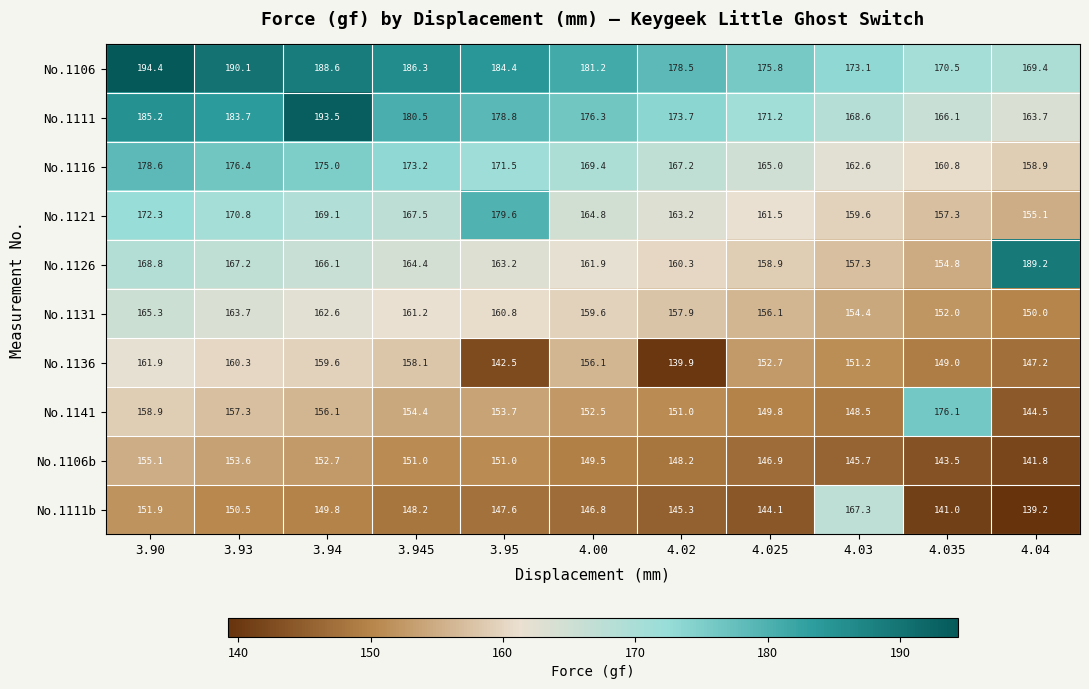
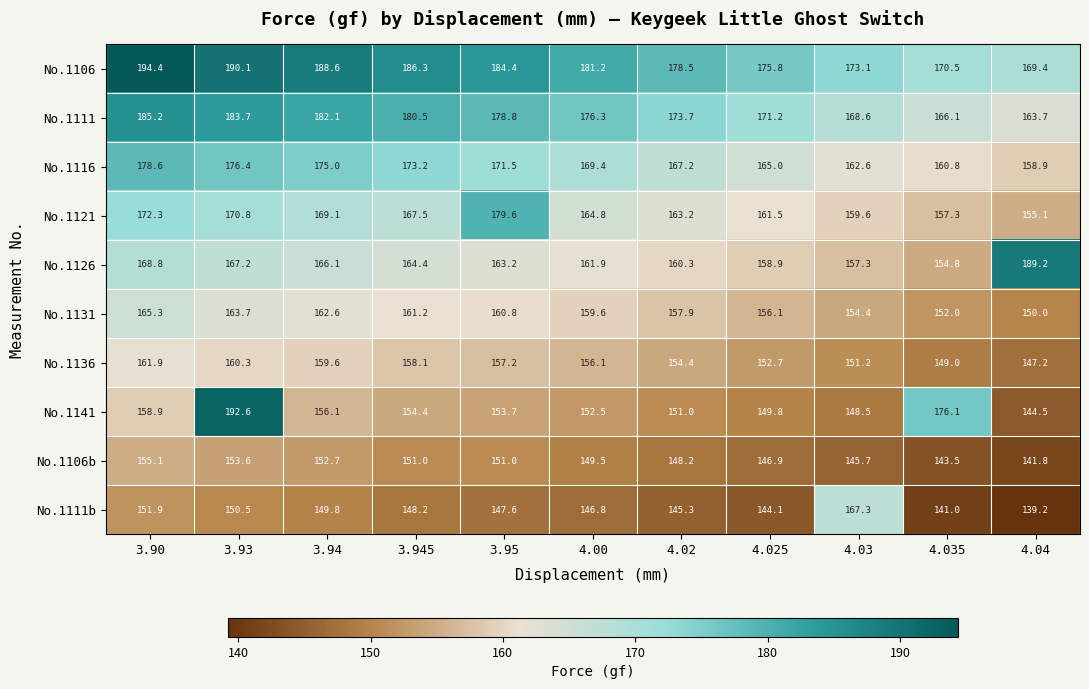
  {
    "No.1106": {
      "3.90": 194.4,
      "3.93": 190.1,
      "3.94": 188.6,
      "3.945": 186.3,
      "3.95": 184.4,
      "4.00": 181.2,
      "4.02": 178.5,
      "4.025": 175.8,
      "4.03": 173.1,
      "4.035": 170.5,
      "4.04": 169.4
    },
    "No.1111": {
      "3.90": 185.2,
      "3.93": 183.7,
-     "3.94": 193.5,
+     "3.94": 182.1,
      "3.945": 180.5,
      "3.95": 178.8,
      "4.00": 176.3,
      "4.02": 173.7,
      "4.025": 171.2,
      "4.03": 168.6,
      "4.035": 166.1,
      "4.04": 163.7
    },
    "No.1116": {
      "3.90": 178.6,
      "3.93": 176.4,
      "3.94": 175.0,
      "3.945": 173.2,
      "3.95": 171.5,
      "4.00": 169.4,
      "4.02": 167.2,
      "4.025": 165.0,
      "4.03": 162.6,
      "4.035": 160.8,
      "4.04": 158.9
    },
    "No.1121": {
      "3.90": 172.3,
      "3.93": 170.8,
      "3.94": 169.1,
      "3.945": 167.5,
      "3.95": 179.6,
      "4.00": 164.8,
      "4.02": 163.2,
      "4.025": 161.5,
      "4.03": 159.6,
      "4.035": 157.3,
      "4.04": 155.1
    },
    "No.1126": {
      "3.90": 168.8,
      "3.93": 167.2,
      "3.94": 166.1,
      "3.945": 164.4,
      "3.95": 163.2,
      "4.00": 161.9,
      "4.02": 160.3,
      "4.025": 158.9,
      "4.03": 157.3,
      "4.035": 154.8,
      "4.04": 189.2
    },
    "No.1131": {
      "3.90": 165.3,
      "3.93": 163.7,
      "3.94": 162.6,
      "3.945": 161.2,
      "3.95": 160.8,
      "4.00": 159.6,
      "4.02": 157.9,
      "4.025": 156.1,
      "4.03": 154.4,
      "4.035": 152.0,
      "4.04": 150.0
    },
    "No.1136": {
      "3.90": 161.9,
      "3.93": 160.3,
      "3.94": 159.6,
      "3.945": 158.1,
-     "3.95": 142.5,
+     "3.95": 157.2,
      "4.00": 156.1,
-     "4.02": 139.9,
+     "4.02": 154.4,
      "4.025": 152.7,
      "4.03": 151.2,
      "4.035": 149.0,
      "4.04": 147.2
    },
    "No.1141": {
      "3.90": 158.9,
-     "3.93": 157.3,
+     "3.93": 192.6,
      "3.94": 156.1,
      "3.945": 154.4,
      "3.95": 153.7,
      "4.00": 152.5,
      "4.02": 151.0,
      "4.025": 149.8,
      "4.03": 148.5,
      "4.035": 176.1,
      "4.04": 144.5
    },
    "No.1106b": {
      "3.90": 155.1,
      "3.93": 153.6,
      "3.94": 152.7,
      "3.945": 151.0,
      "3.95": 151.0,
      "4.00": 149.5,
      "4.02": 148.2,
      "4.025": 146.9,
      "4.03": 145.7,
      "4.035": 143.5,
      "4.04": 141.8
    },
    "No.1111b": {
      "3.90": 151.9,
      "3.93": 150.5,
      "3.94": 149.8,
      "3.945": 148.2,
      "3.95": 147.6,
      "4.00": 146.8,
      "4.02": 145.3,
      "4.025": 144.1,
      "4.03": 167.3,
      "4.035": 141.0,
      "4.04": 139.2
    }
  }
